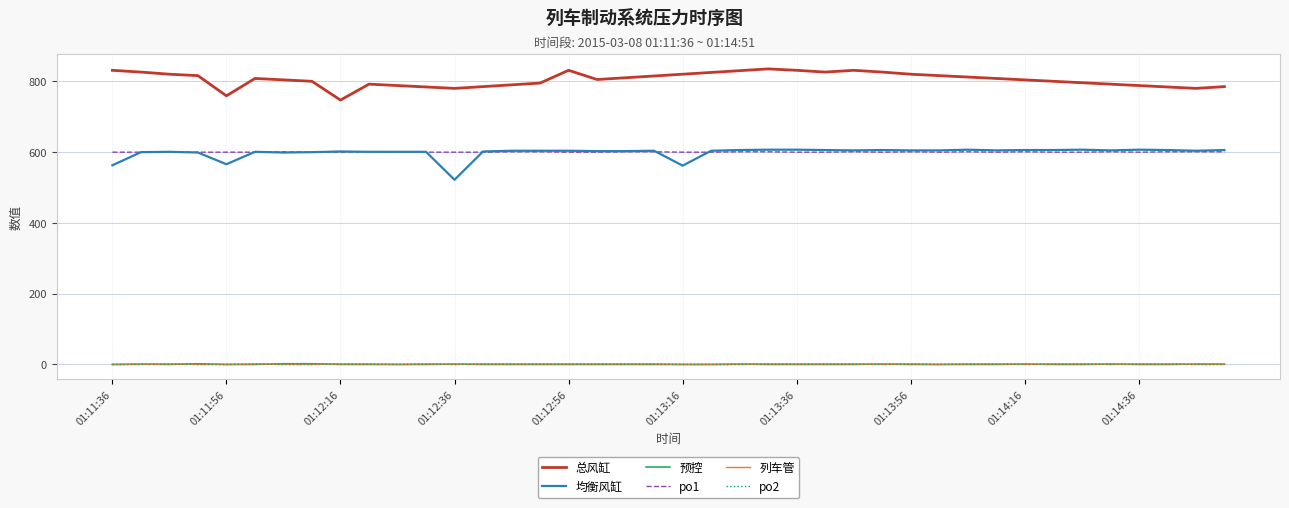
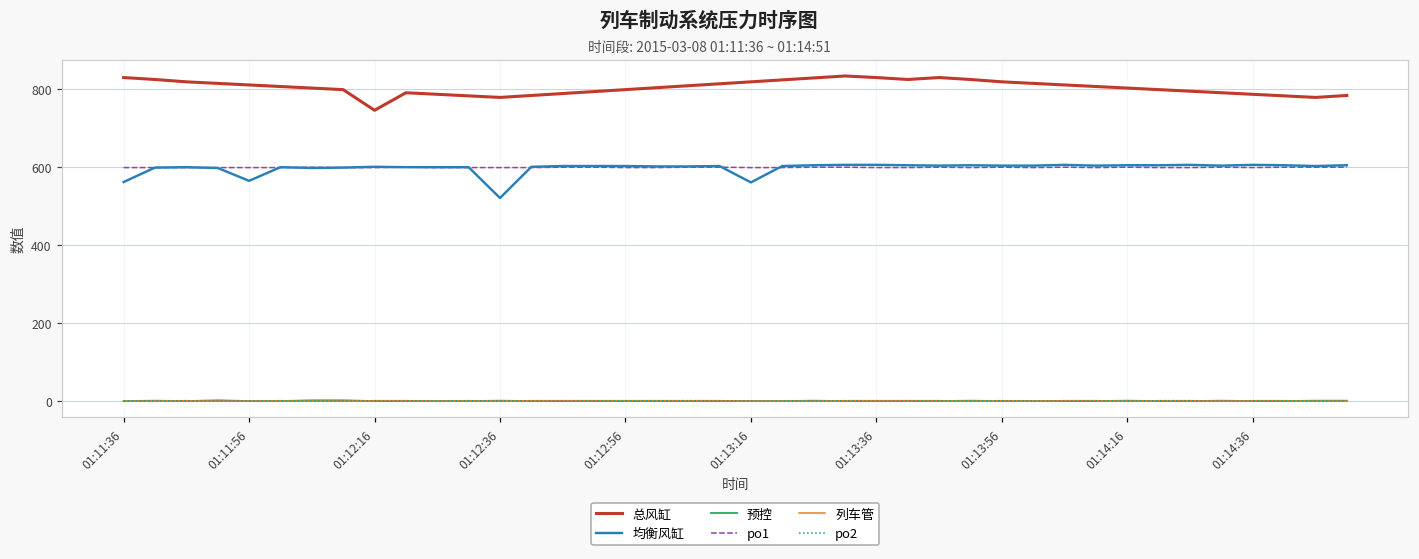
  {
    "总风缸": {
      "01:11:36": 830,
-     "01:11:56": 760,
+     "01:11:56": 810,
      "01:12:16": 750,
      "01:12:36": 780,
-     "01:12:56": 830,
+     "01:12:56": 800,
      "01:13:16": 820,
      "01:13:36": 830,
      "01:13:56": 820,
      "01:14:16": 800,
      "01:14:36": 790
    },
    "均衡风缸": {
      "01:11:36": 560,
      "01:11:56": 570,
      "01:12:36": 520,
      "01:13:16": 560
    },
    "po2": {
      "01:11:36": 0,
      "01:11:56": 0,
      "01:12:16": 0,
      "01:12:36": 0,
      "01:12:56": 0,
      "01:13:16": 0,
      "01:13:36": 0,
      "01:13:56": 0,
      "01:14:16": 0,
      "01:14:36": 0
    },
    "po1": {
      "01:11:36": 600,
      "01:11:56": 600,
      "01:12:36": 600,
      "01:13:16": 600
    }
  }
